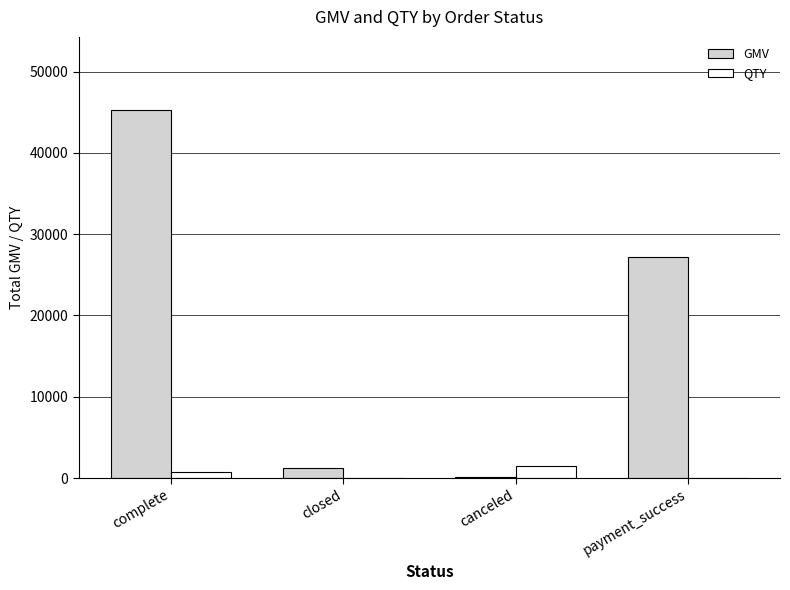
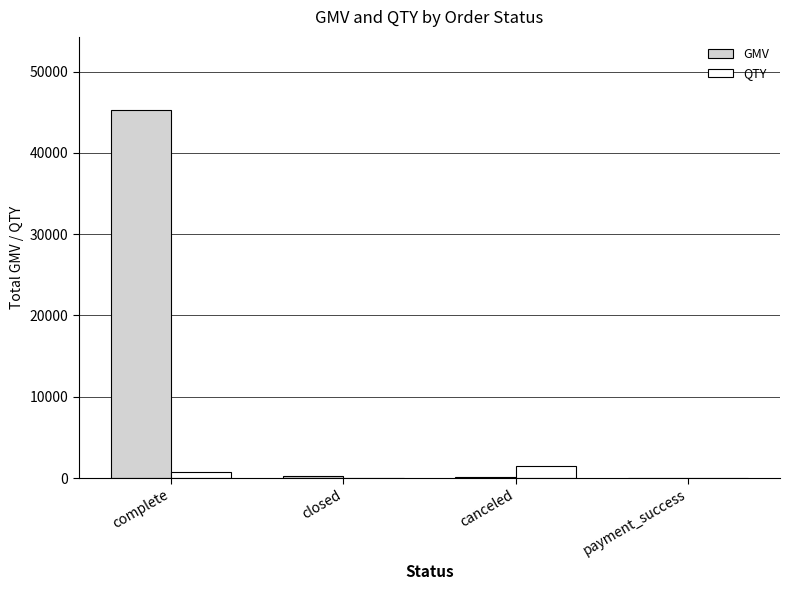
  {
    "GMV": {
      "complete": 45000,
-     "closed": 1000,
-     "payment_success": 27000
+     "closed": 0,
+     "payment_success": 0
    },
    "QTY": {
      "complete": 1000,
      "canceled": 1000
    }
  }
